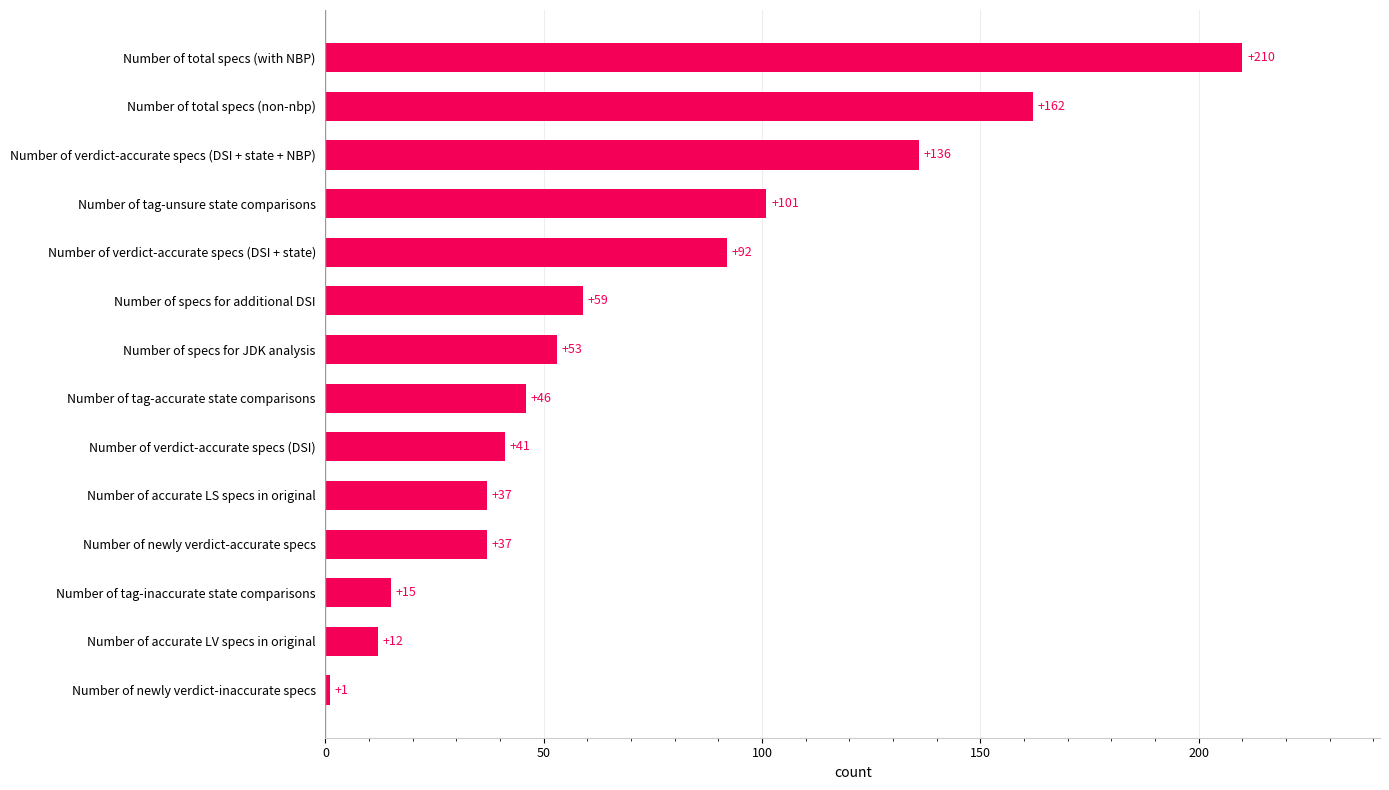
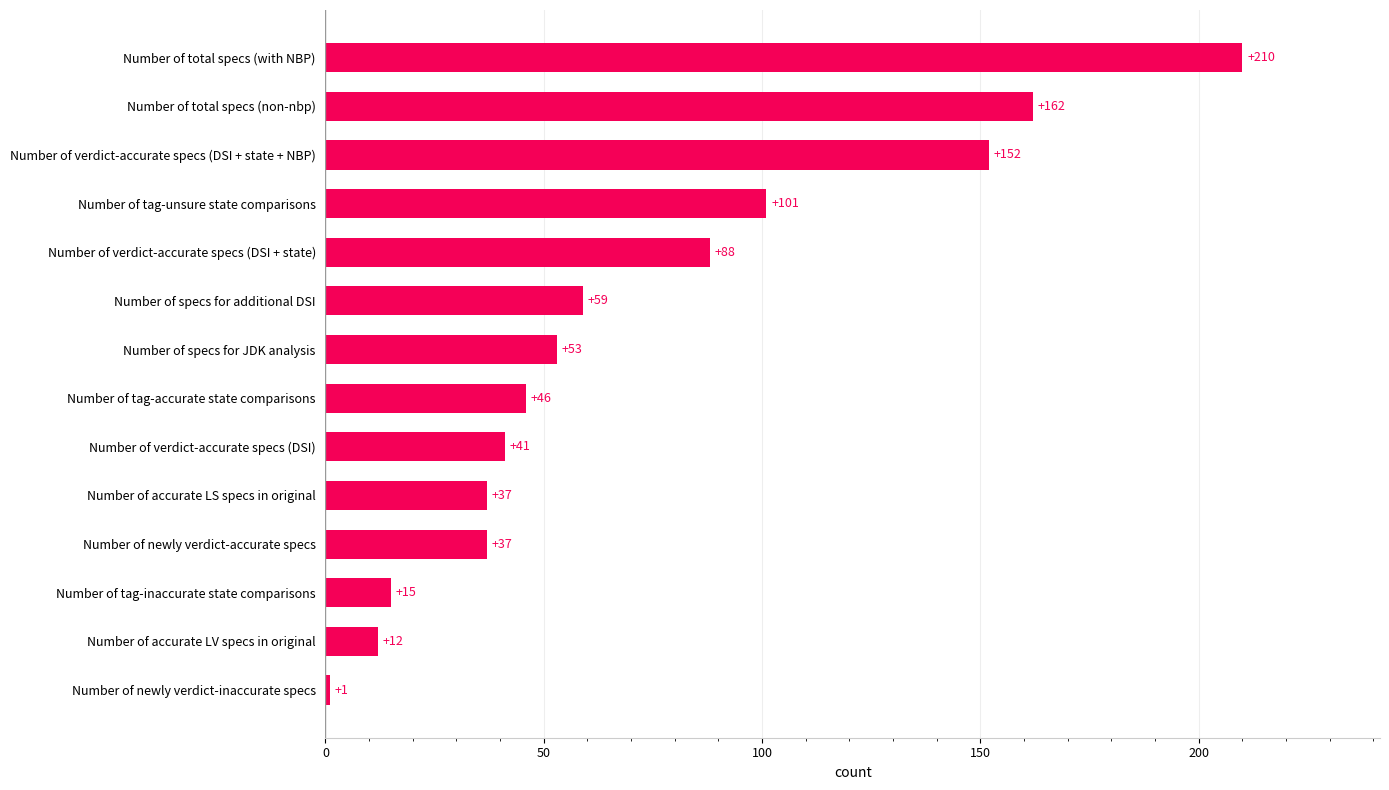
  {
    "Number of total specs (with NBP)": "+210",
    "Number of total specs (non-nbp)": "+162",
-   "Number of verdict-accurate specs (DSI + state + NBP)": "+136",
+   "Number of verdict-accurate specs (DSI + state + NBP)": "+152",
    "Number of tag-unsure state comparisons": "+101",
-   "Number of verdict-accurate specs (DSI + state)": "+92",
+   "Number of verdict-accurate specs (DSI + state)": "+88",
    "Number of specs for additional DSI": "+59",
    "Number of specs for JDK analysis": "+53",
    "Number of tag-accurate state comparisons": "+46",
    "Number of verdict-accurate specs (DSI)": "+41",
    "Number of accurate LS specs in original": "+37",
    "Number of newly verdict-accurate specs": "+37",
    "Number of tag-inaccurate state comparisons": "+15",
    "Number of accurate LV specs in original": "+12",
    "Number of newly verdict-inaccurate specs": "+1"
  }
